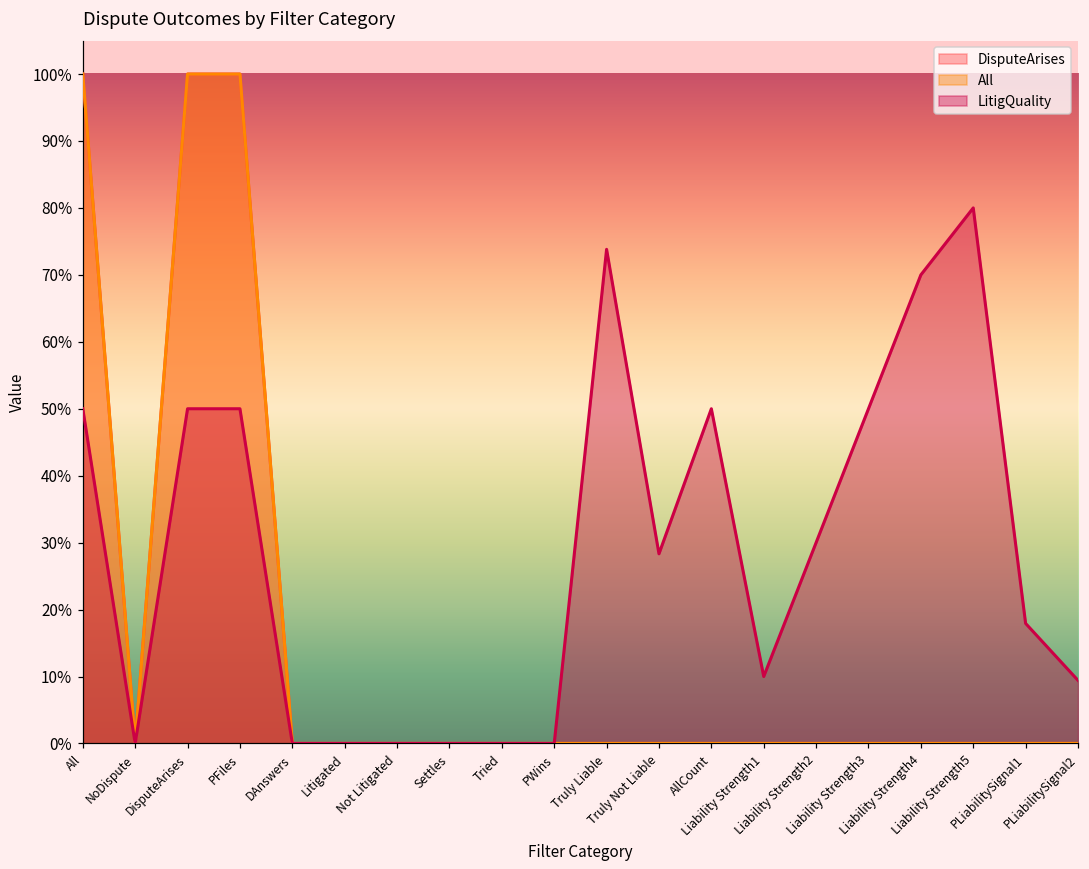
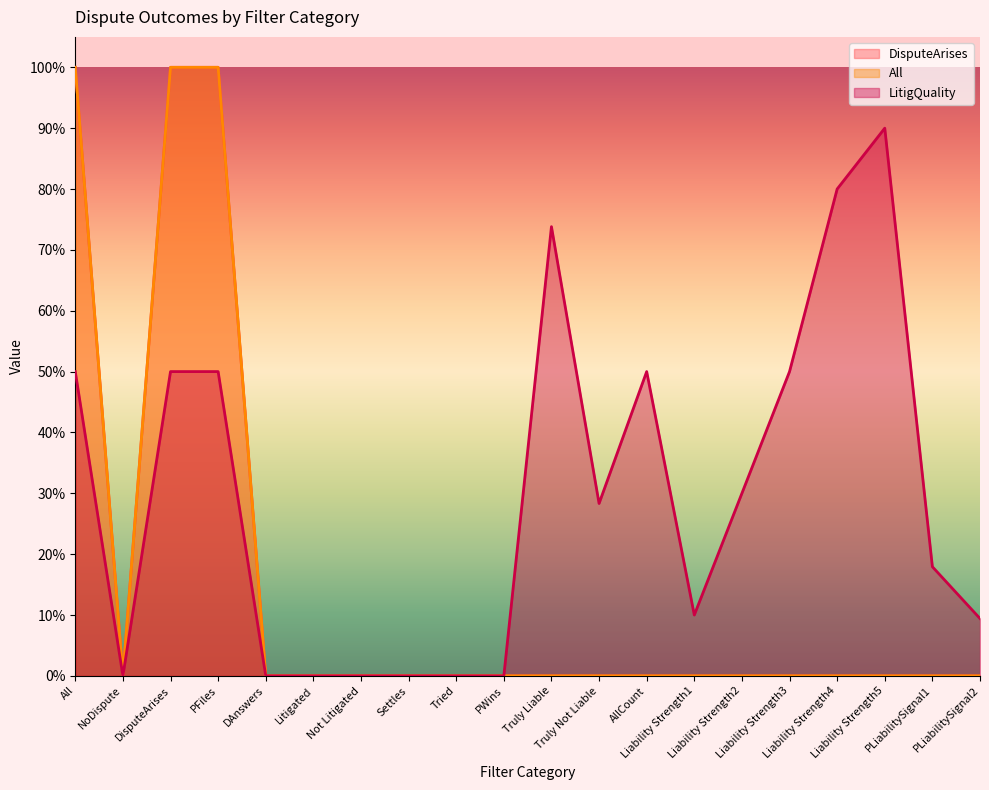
  {
    "All": {
      "All": "100%",
      "DisputeArises": "100%",
      "PFiles": "100%",
      "Truly Liable": "0%",
      "Truly Not Liable": "0%",
      "AllCount": "0%",
      "Liability Strength1": "0%",
      "Liability Strength2": "0%",
      "Liability Strength3": "0%",
      "Liability Strength4": "0%",
      "Liability Strength5": "0%",
      "PLiabilitySignal1": "0%",
      "PLiabilitySignal2": "0%"
    },
    "LitigQuality": {
      "All": "50%",
      "DisputeArises": "50%",
      "PFiles": "50%",
      "Truly Liable": "74%",
      "Truly Not Liable": "28%",
      "AllCount": "50%",
      "Liability Strength1": "10%",
      "Liability Strength2": "30%",
      "Liability Strength3": "50%",
-     "Liability Strength4": "70%",
-     "Liability Strength5": "80%",
+     "Liability Strength4": "80%",
+     "Liability Strength5": "90%",
      "PLiabilitySignal1": "18%",
      "PLiabilitySignal2": "9%"
    }
  }
